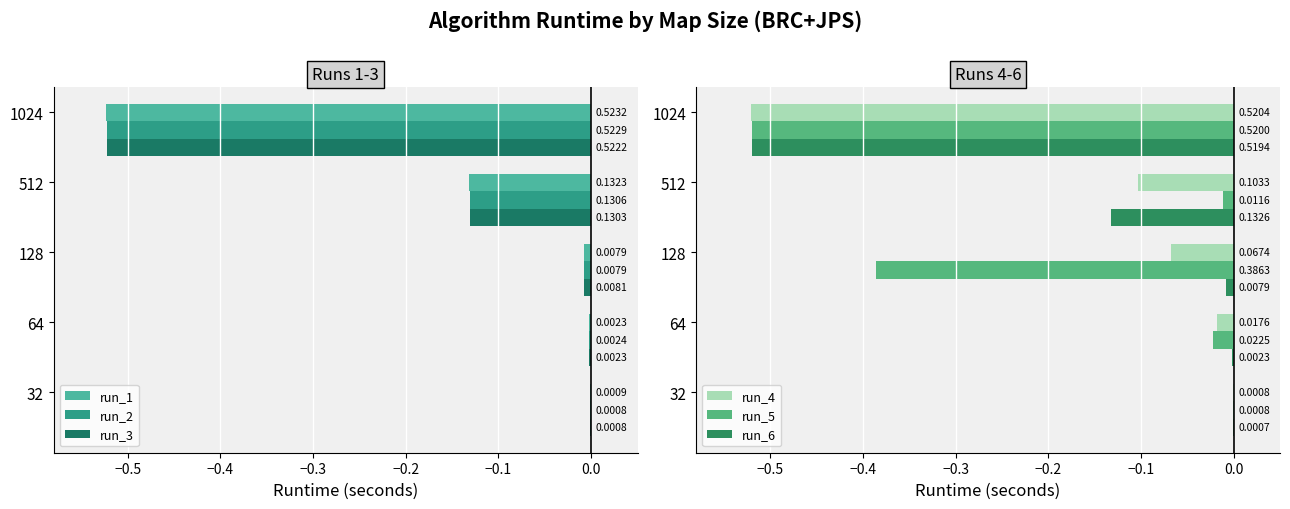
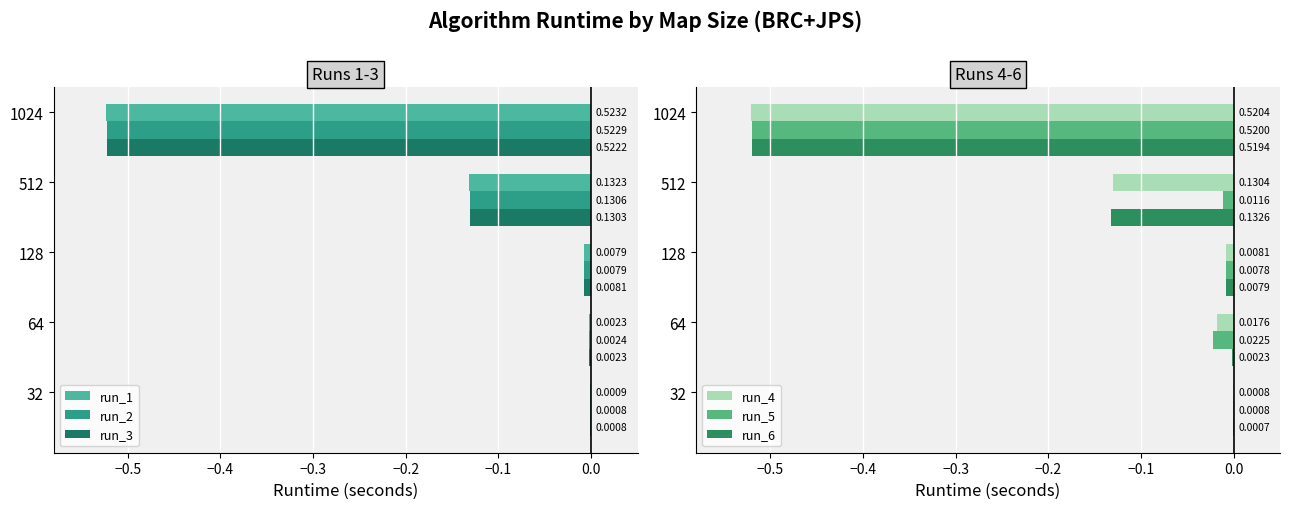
  {
    "Runs 4-6": {
      "run_4": {
-       "512": 0.1033,
-       "128": 0.0674
+       "512": 0.1304,
+       "128": 0.0081
      },
      "run_5": {
-       "128": 0.3863
+       "128": 0.0078
      }
    }
  }
